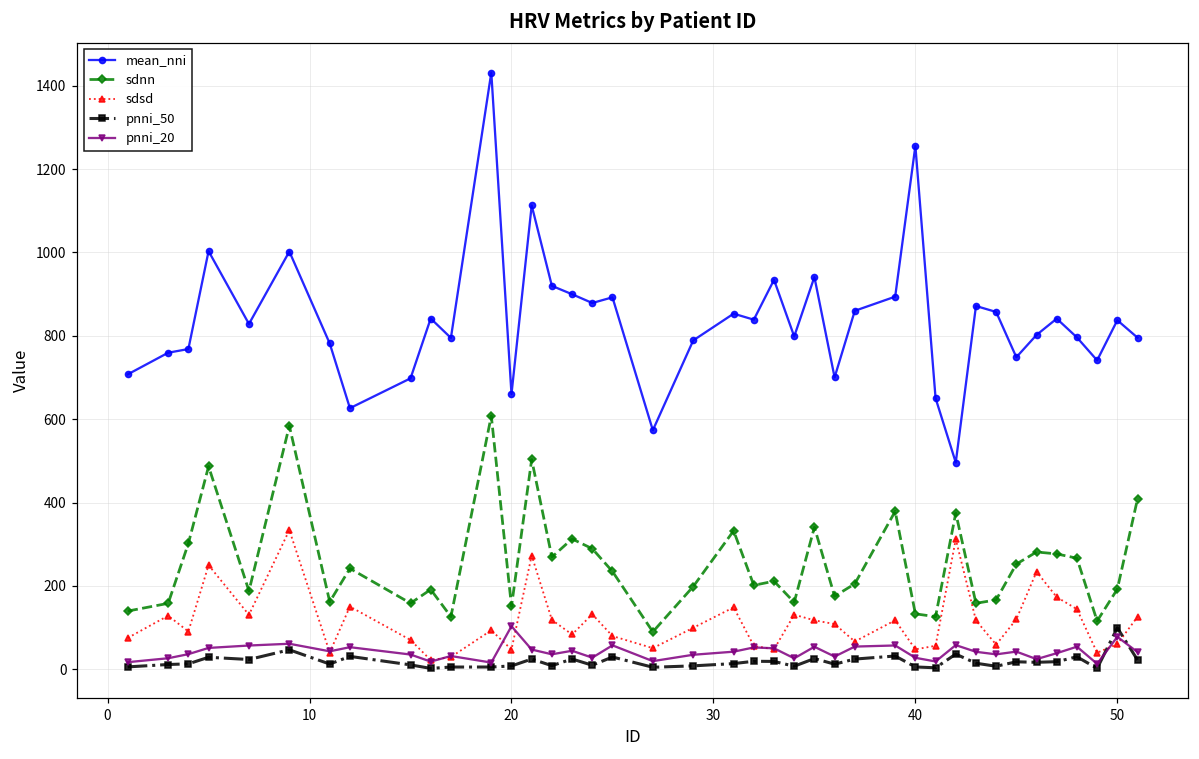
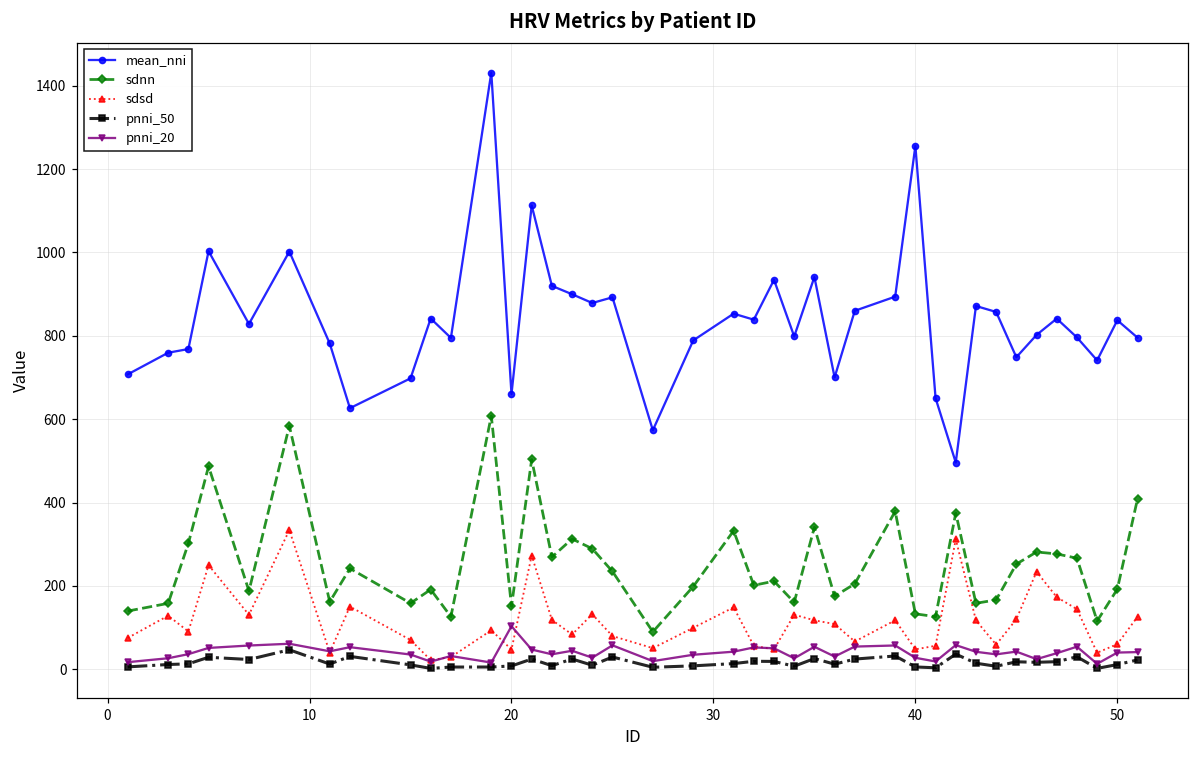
  {
    "mean_nni": {
      "20": 660,
      "40": 1260,
      "50": 840
    },
    "sdnn": {
      "20": 150,
      "40": 130,
      "50": 190
    },
    "sdsd": {
      "20": 50,
      "40": 50,
      "50": 60
    },
    "pnni_50": {
      "20": 10,
      "40": 10,
-     "50": 100
+     "50": 10
    },
    "pnni_20": {
      "20": 100,
      "40": 30,
-     "50": 80
+     "50": 40
    }
  }
